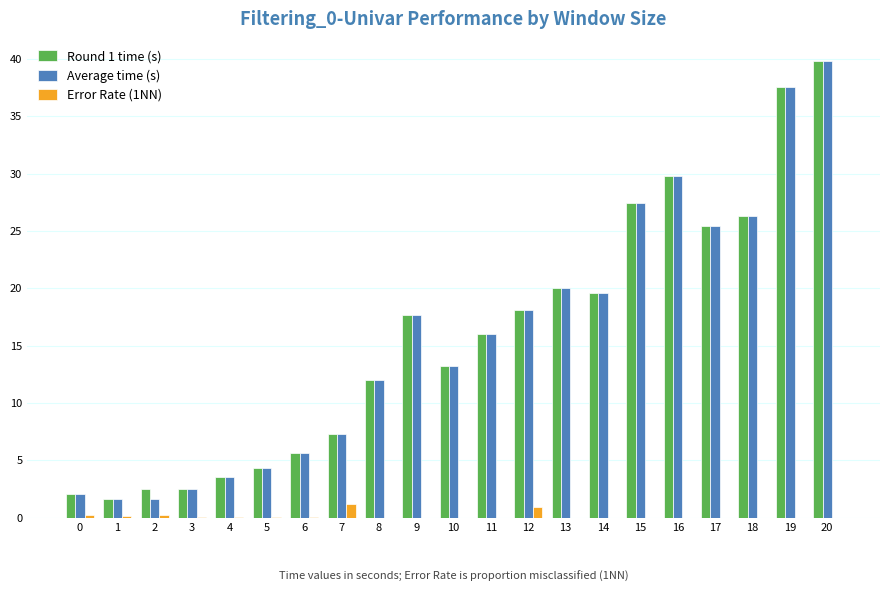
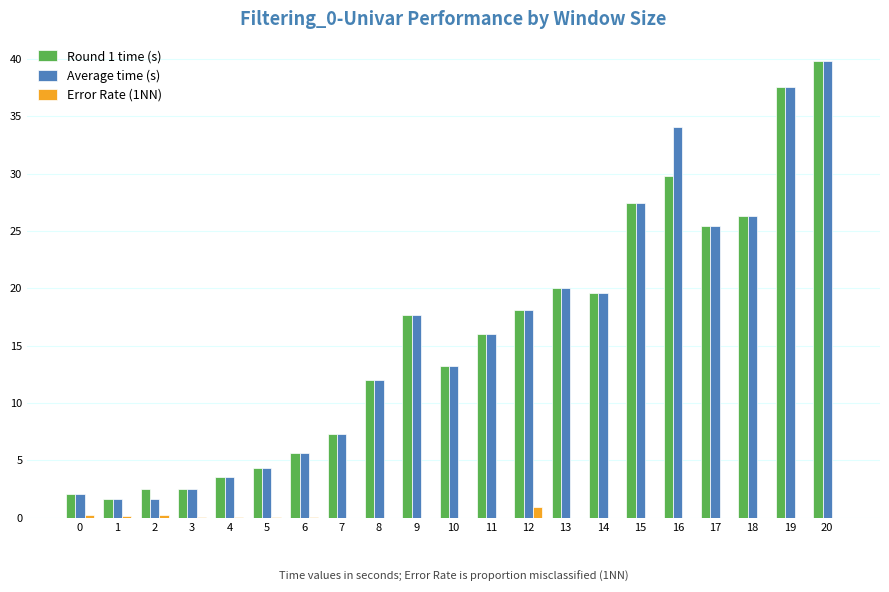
  {
    "Round 1 time (s)": {
      "0": 2.1,
      "1": 1.6,
      "2": 2.5,
      "3": 2.5,
      "4": 3.6,
      "5": 4.3,
      "6": 5.7,
      "7": 7.3,
      "8": 12.0,
      "9": 17.7,
      "10": 13.2,
      "11": 16.0,
      "12": 18.1,
      "13": 20.0,
      "14": 19.6,
      "15": 27.4,
      "16": 29.8,
      "17": 25.4,
      "18": 26.3,
      "19": 37.6,
      "20": 39.8
    },
    "Average time (s)": {
      "0": 2.1,
      "1": 1.6,
      "2": 1.6,
      "3": 2.5,
      "4": 3.6,
      "5": 4.3,
      "6": 5.7,
      "7": 7.3,
      "8": 12.0,
      "9": 17.7,
      "10": 13.2,
      "11": 16.0,
      "12": 18.1,
      "13": 20.0,
      "14": 19.6,
      "15": 27.4,
-     "16": 29.8,
+     "16": 34.0,
      "17": 25.4,
      "18": 26.3,
      "19": 37.6,
      "20": 39.8
    },
    "Error Rate (1NN)": {
      "0": 0.3,
-     "7": 1.2,
+     "7": 0.0,
      "12": 0.9
    }
  }
